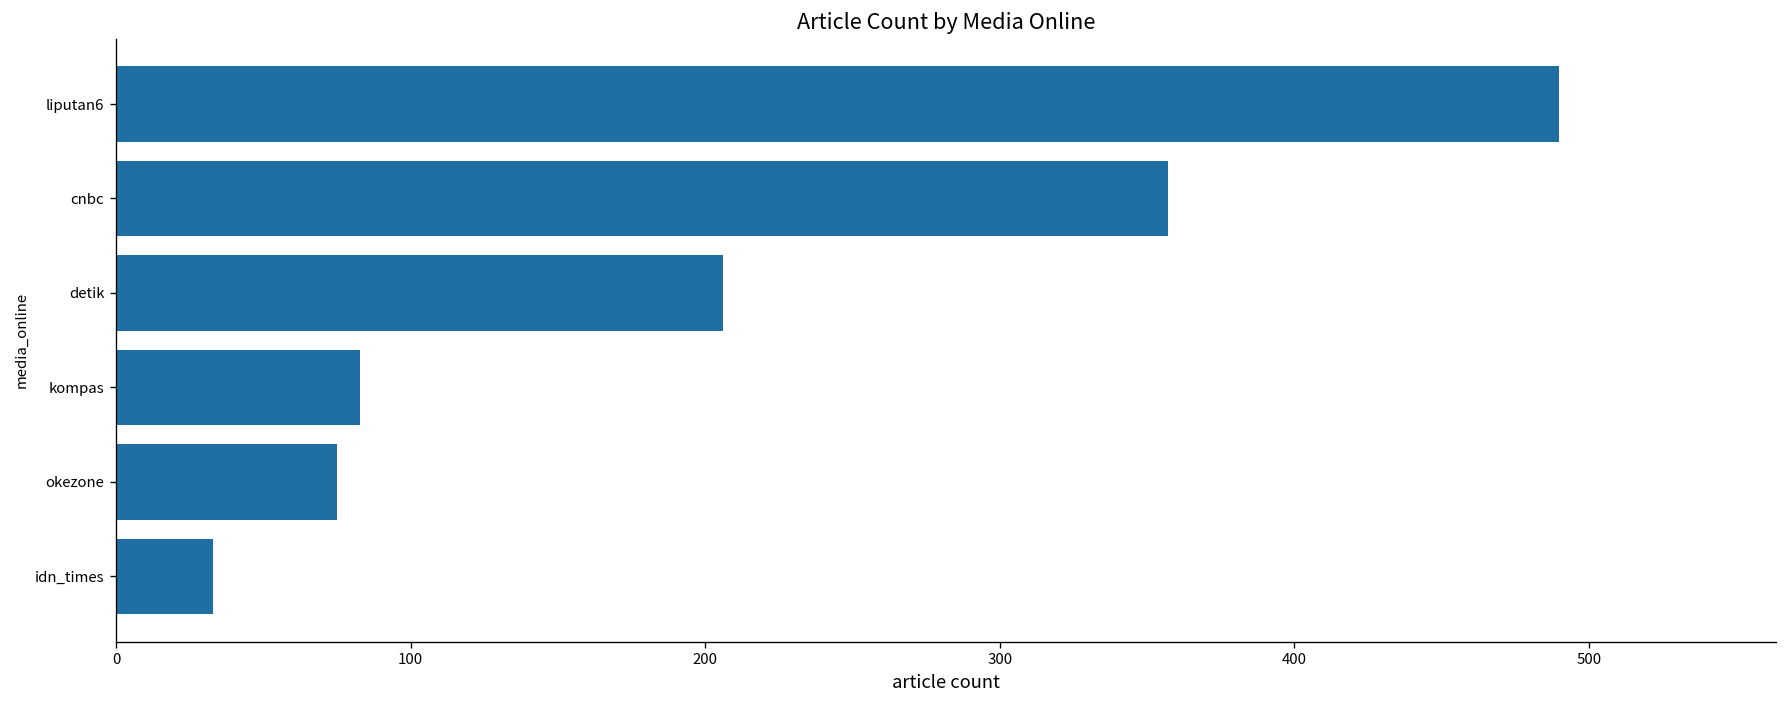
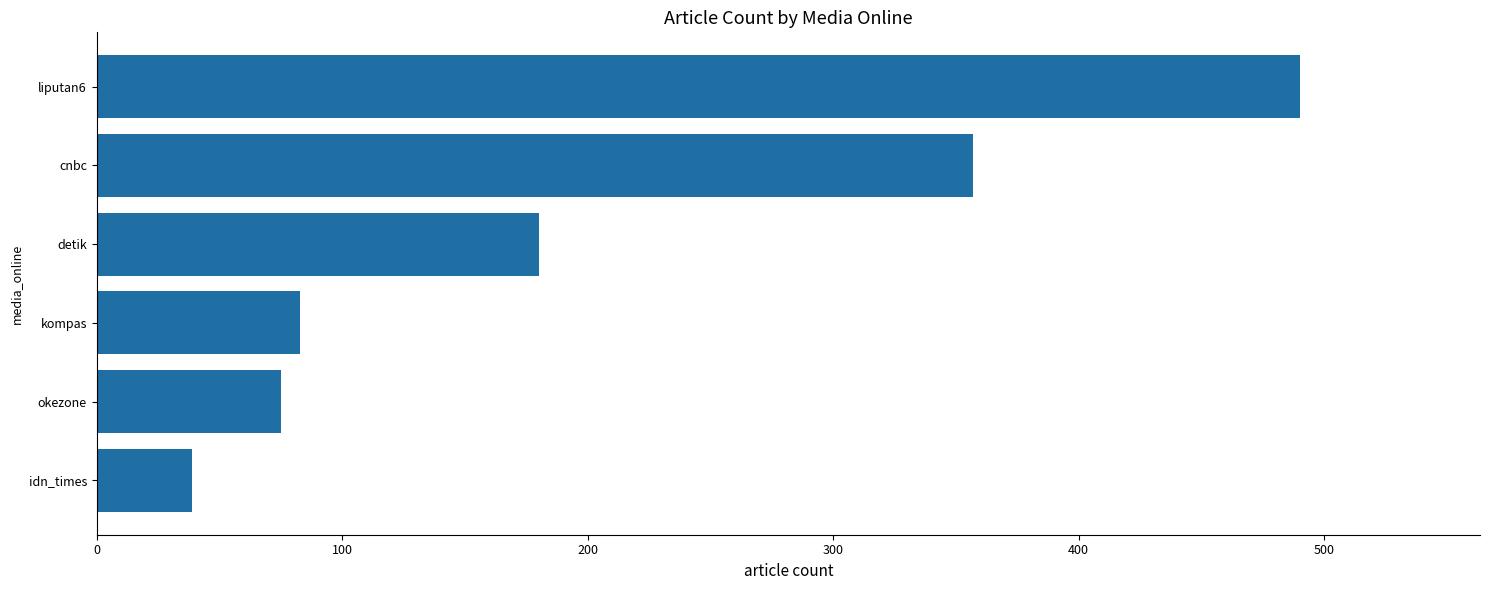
  {
    "liputan6": 490,
    "cnbc": 357,
-   "detik": 206,
+   "detik": 180,
    "kompas": 83,
    "okezone": 75,
-   "idn_times": 33
+   "idn_times": 39
  }
